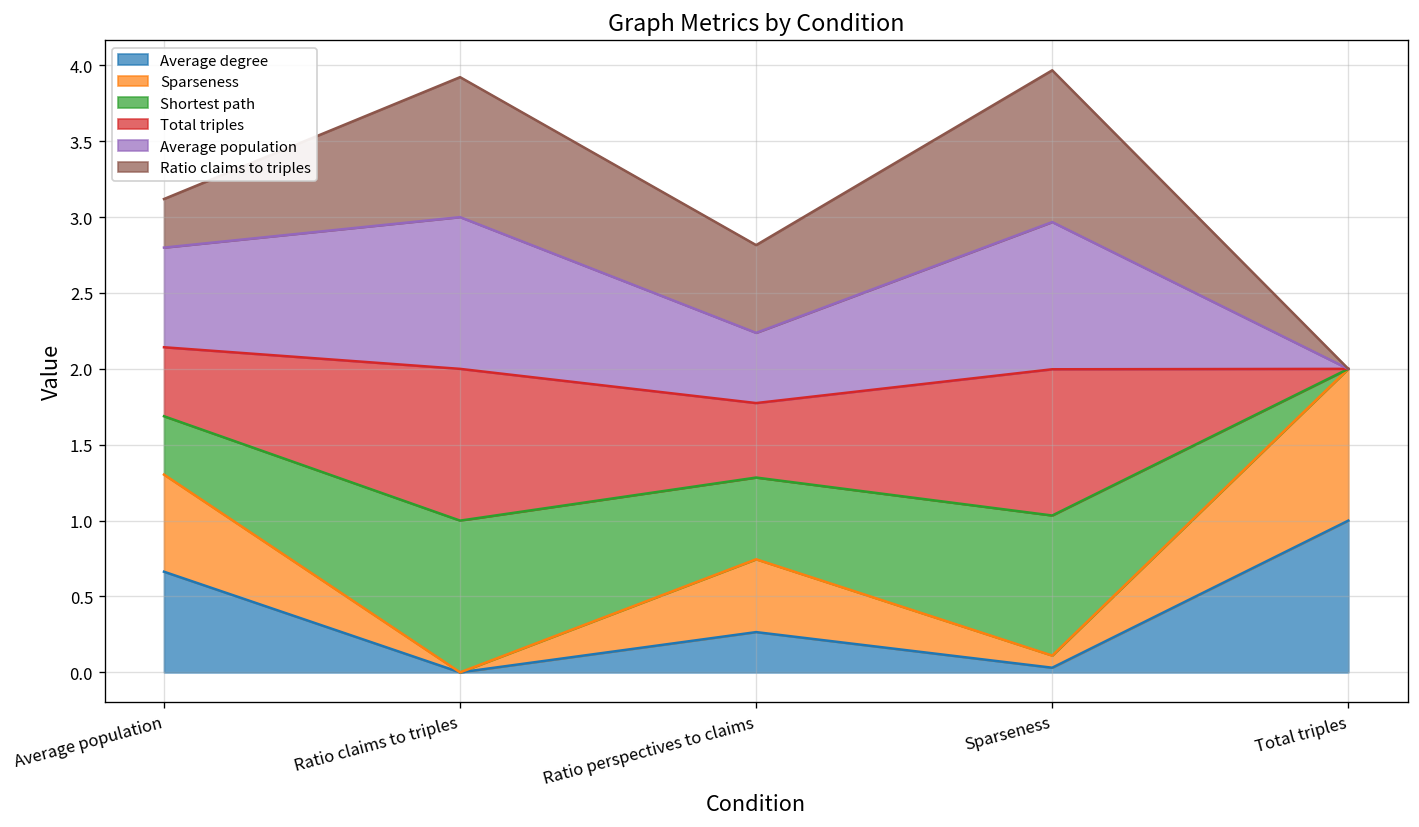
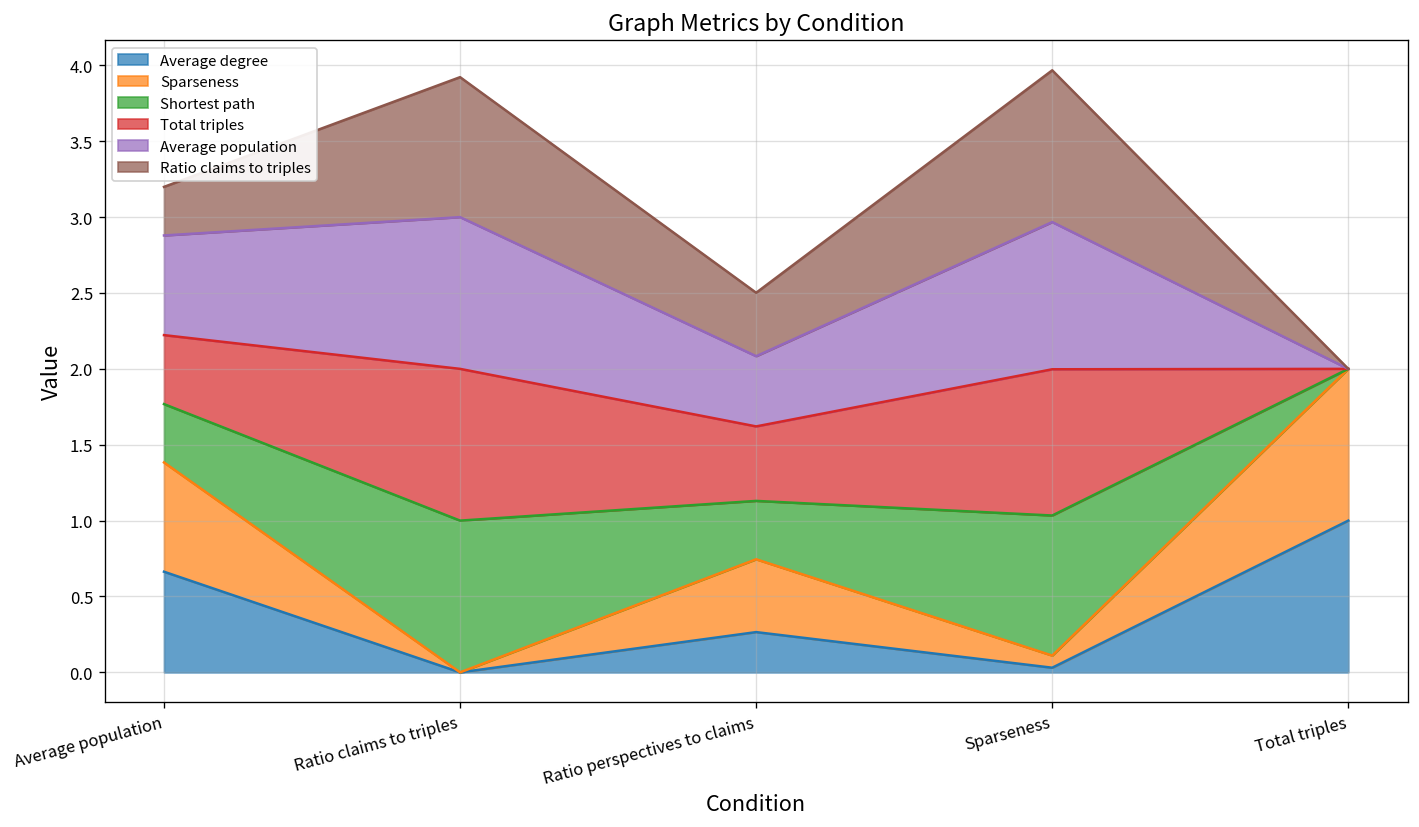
  {
    "Average degree": {
      "Average population": 0.66,
      "Ratio perspectives to claims": 0.27,
      "Sparseness": 0.03,
      "Total triples": 1.00
    },
    "Sparseness": {
-     "Average population": 0.64,
+     "Average population": 0.72,
      "Ratio perspectives to claims": 0.48,
      "Sparseness": 0.08
    },
    "Shortest path": {
      "Average population": 0.38,
      "Ratio claims to triples": 1.00,
-     "Ratio perspectives to claims": 0.54,
+     "Ratio perspectives to claims": 0.38,
      "Sparseness": 0.92
    },
    "Total triples": {
      "Average population": 0.45,
      "Ratio claims to triples": 1.00,
      "Ratio perspectives to claims": 0.49,
      "Sparseness": 0.96
    },
    "Average population": {
      "Average population": 0.66,
      "Ratio claims to triples": 1.00,
      "Ratio perspectives to claims": 0.46,
      "Sparseness": 0.97
    },
    "Ratio claims to triples": {
      "Ratio claims to triples": 0.92,
-     "Ratio perspectives to claims": 0.58,
+     "Ratio perspectives to claims": 0.42,
      "Sparseness": 1.00
    }
  }
